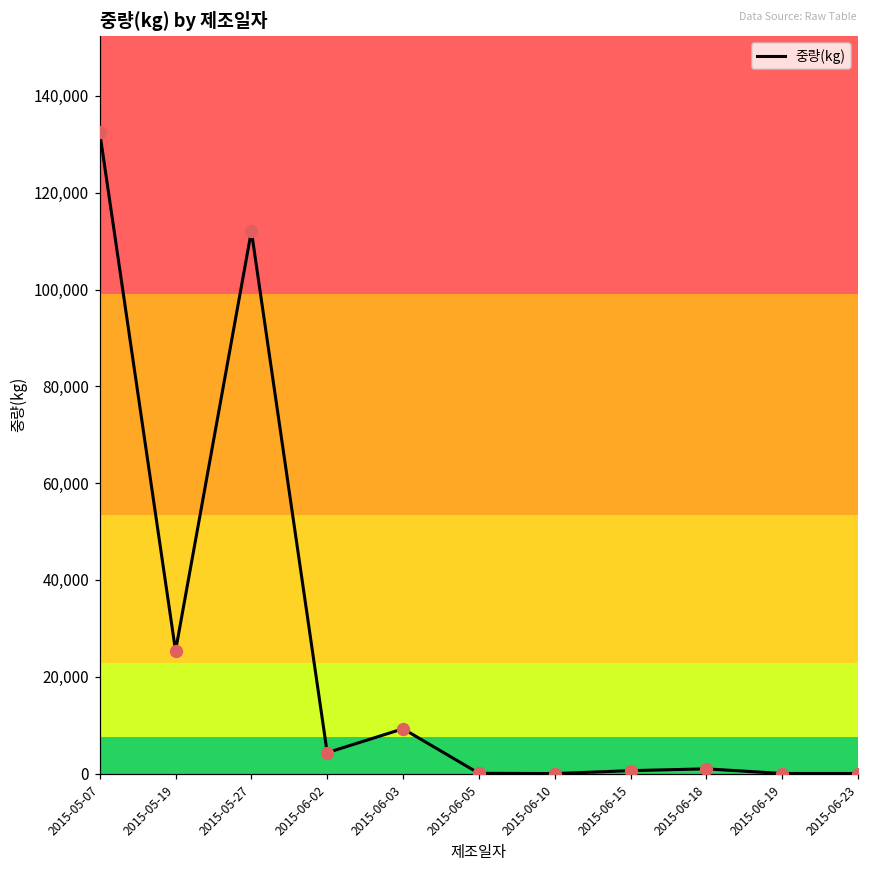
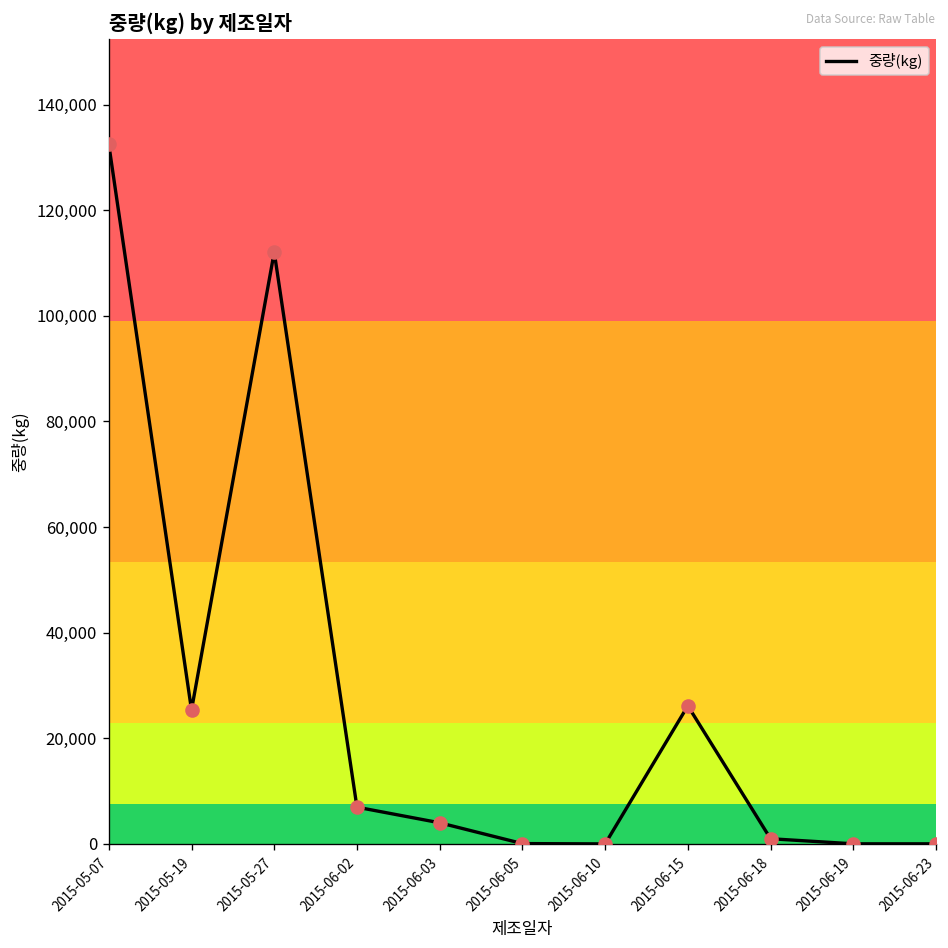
  {
    "2015-05-07": "132,000",
    "2015-05-19": "25,000",
    "2015-05-27": "112,000",
-   "2015-06-02": "4,000",
-   "2015-06-03": "9,000",
+   "2015-06-02": "7,000",
+   "2015-06-03": "4,000",
    "2015-06-05": "0",
    "2015-06-10": "0",
-   "2015-06-15": "1,000",
+   "2015-06-15": "26,000",
    "2015-06-18": "1,000",
    "2015-06-19": "0",
    "2015-06-23": "0"
  }
